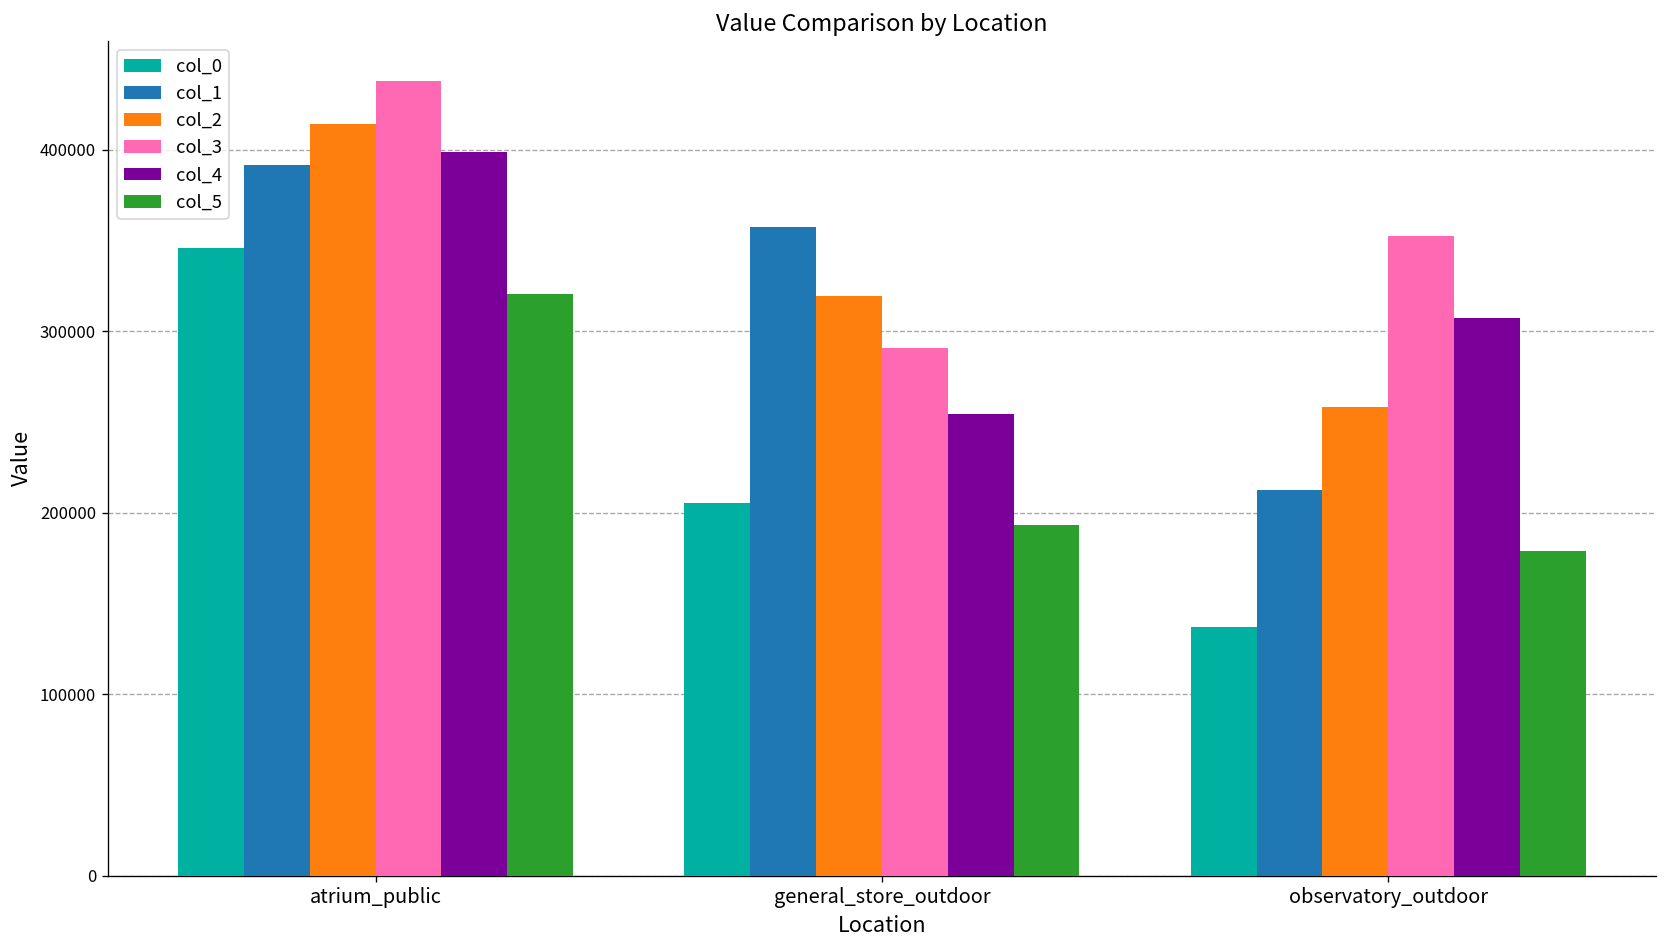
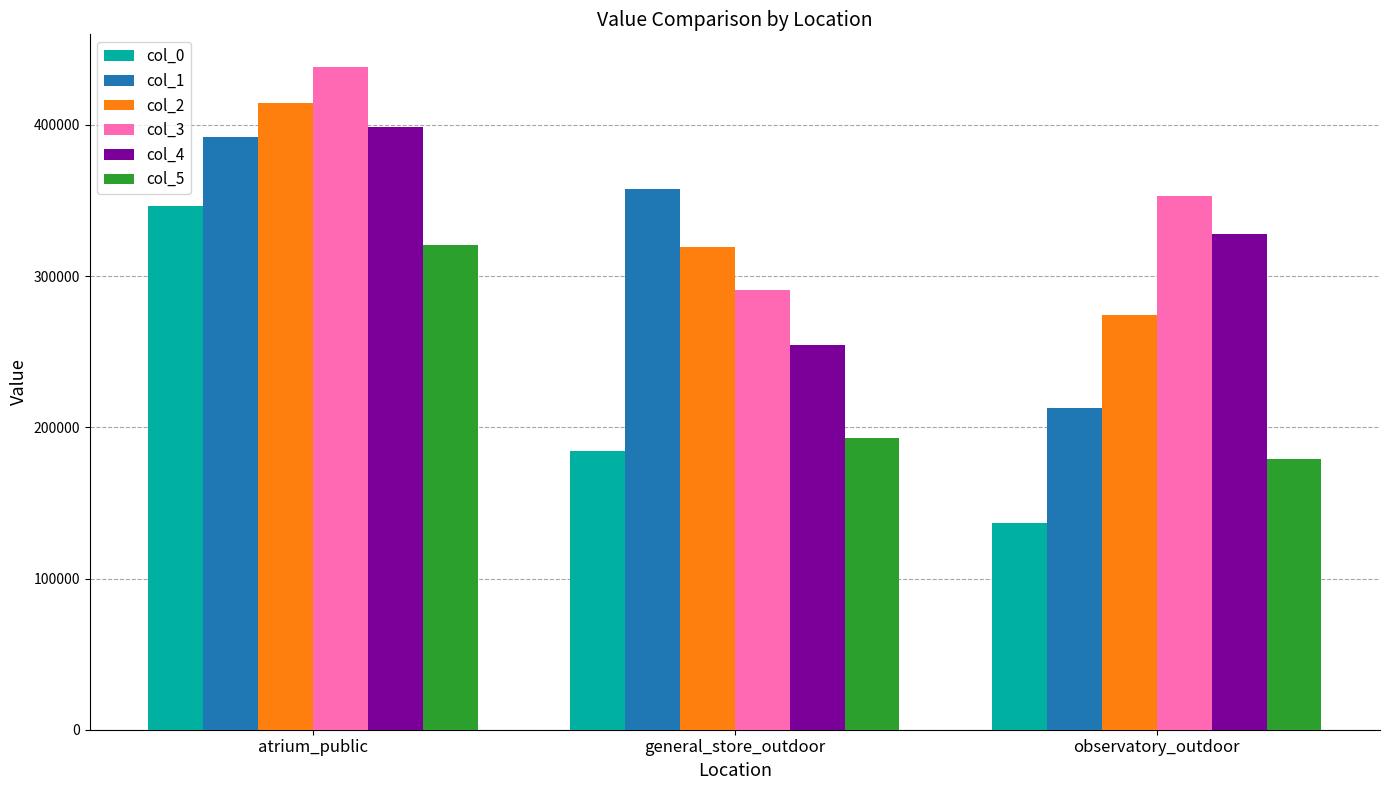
  {
    "col_0": {
      "atrium_public": 346000,
-     "general_store_outdoor": 205000,
+     "general_store_outdoor": 184000,
      "observatory_outdoor": 137000
    },
    "col_1": {
      "atrium_public": 392000,
      "general_store_outdoor": 357000,
      "observatory_outdoor": 213000
    },
    "col_2": {
      "atrium_public": 414000,
      "general_store_outdoor": 319000,
-     "observatory_outdoor": 258000
+     "observatory_outdoor": 274000
    },
    "col_3": {
      "atrium_public": 438000,
      "general_store_outdoor": 291000,
      "observatory_outdoor": 353000
    },
    "col_4": {
      "atrium_public": 399000,
      "general_store_outdoor": 255000,
-     "observatory_outdoor": 308000
+     "observatory_outdoor": 328000
    },
    "col_5": {
      "atrium_public": 321000,
      "general_store_outdoor": 193000,
      "observatory_outdoor": 179000
    }
  }
